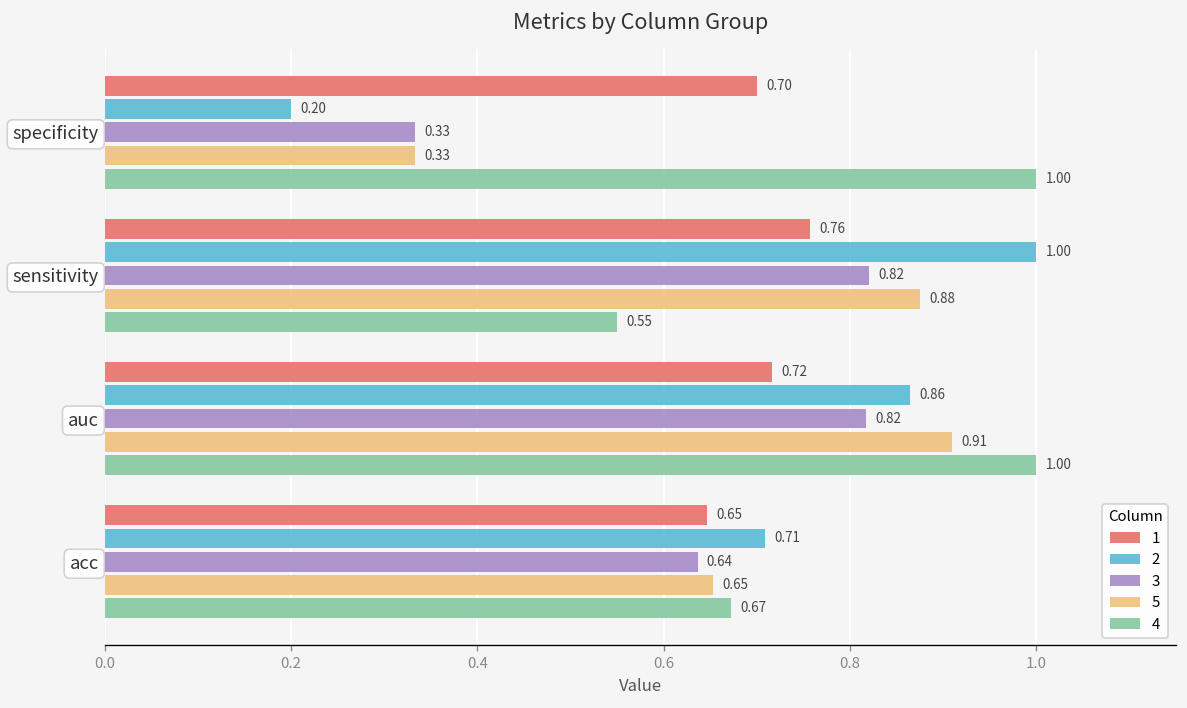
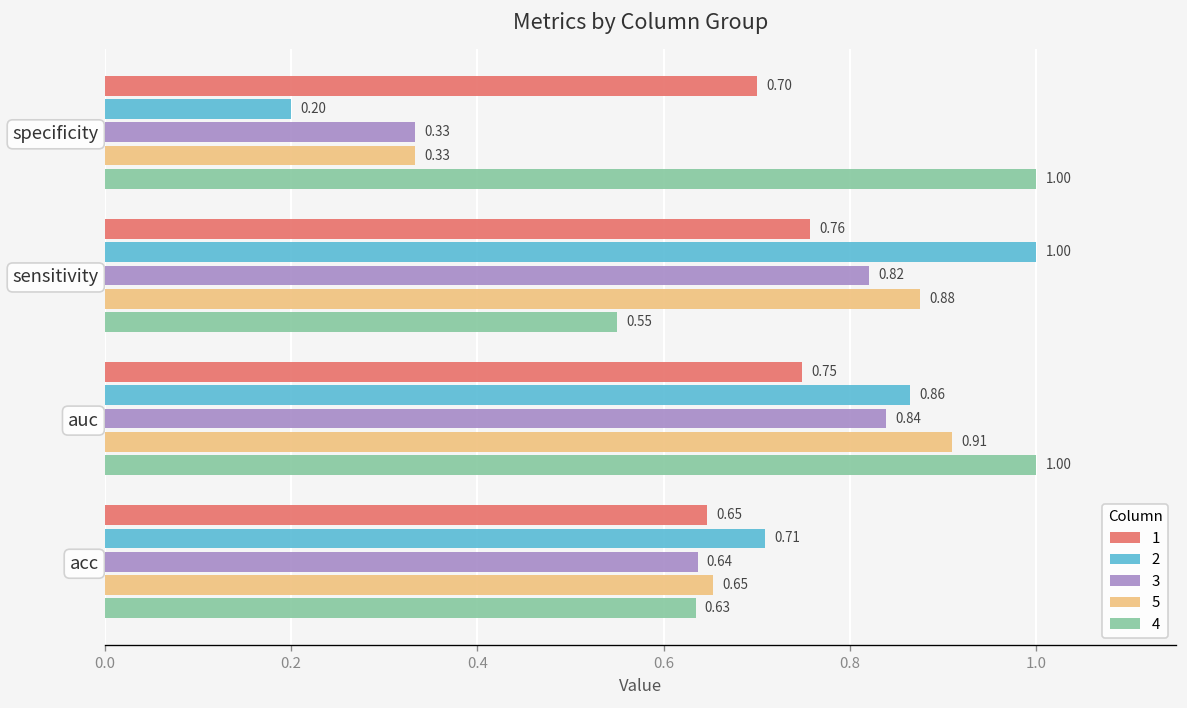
  {
    "1": {
      "specificity": 0.70,
      "sensitivity": 0.76,
-     "auc": 0.72,
+     "auc": 0.75,
      "acc": 0.65
    },
    "2": {
      "specificity": 0.20,
      "sensitivity": 1.00,
      "auc": 0.86,
      "acc": 0.71
    },
    "3": {
      "specificity": 0.33,
      "sensitivity": 0.82,
-     "auc": 0.82,
+     "auc": 0.84,
      "acc": 0.64
    },
    "5": {
      "specificity": 0.33,
      "sensitivity": 0.88,
      "auc": 0.91,
      "acc": 0.65
    },
    "4": {
      "specificity": 1.00,
      "sensitivity": 0.55,
      "auc": 1.00,
-     "acc": 0.67
+     "acc": 0.63
    }
  }
